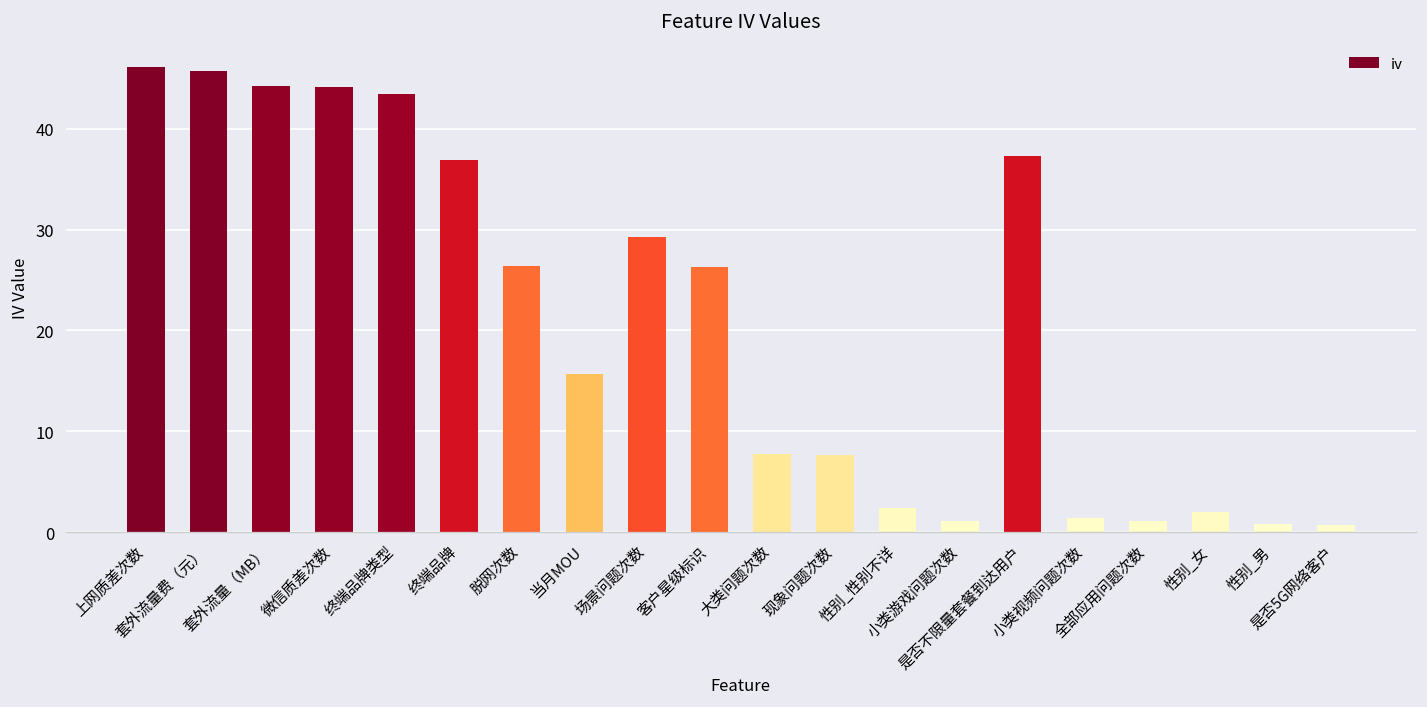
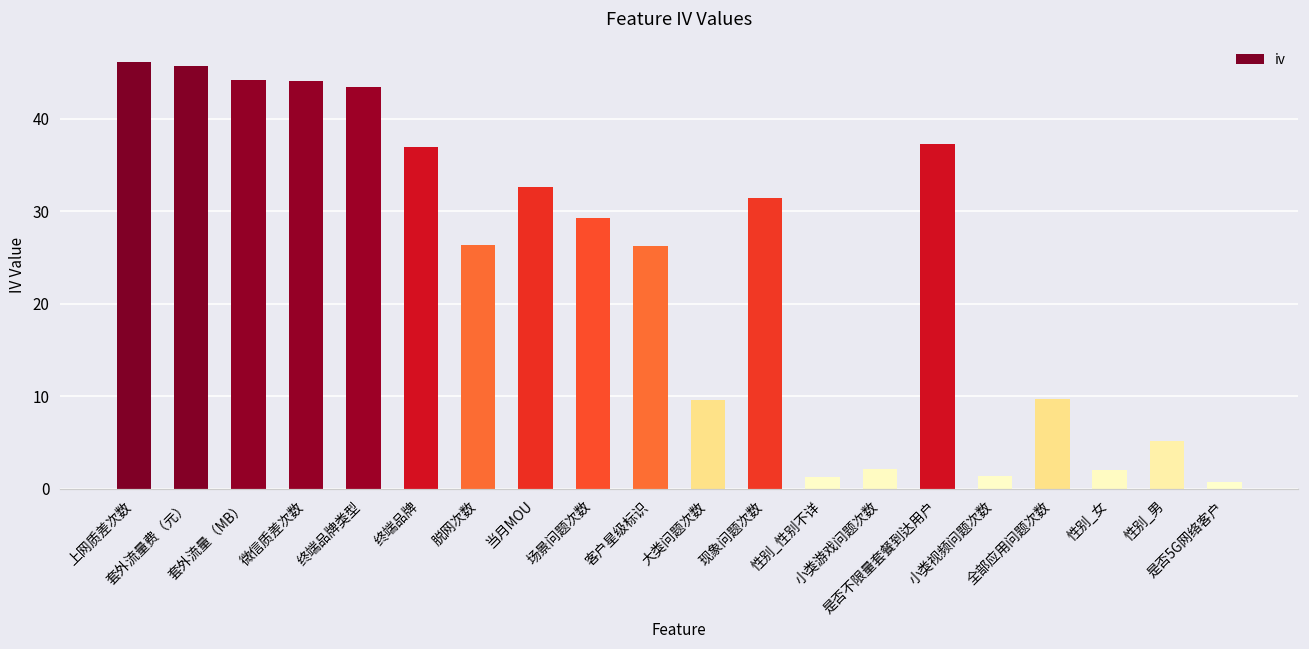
  {
    "上网质差次数": 46,
    "套外流量费（元）": 46,
    "套外流量（MB）": 44,
    "微信质差次数": 44,
    "终端品牌类型": 43,
    "终端品牌": 37,
    "脱网次数": 26,
-   "当月MOU": 16,
+   "当月MOU": 33,
    "场景问题次数": 29,
    "客户星级标识": 26,
-   "大类问题次数": 8,
-   "现象问题次数": 8,
-   "性别_性别不详": 2,
-   "小类游戏问题次数": 1,
+   "大类问题次数": 10,
+   "现象问题次数": 31,
+   "性别_性别不详": 1,
+   "小类游戏问题次数": 2,
    "是否不限量套餐到达用户": 37,
    "小类视频问题次数": 1,
-   "全部应用问题次数": 1,
+   "全部应用问题次数": 10,
    "性别_女": 2,
-   "性别_男": 1,
+   "性别_男": 5,
    "是否5G网络客户": 1
  }
